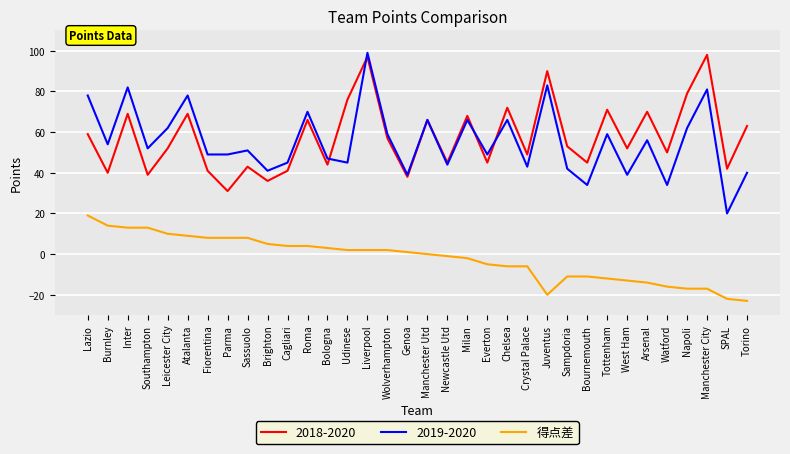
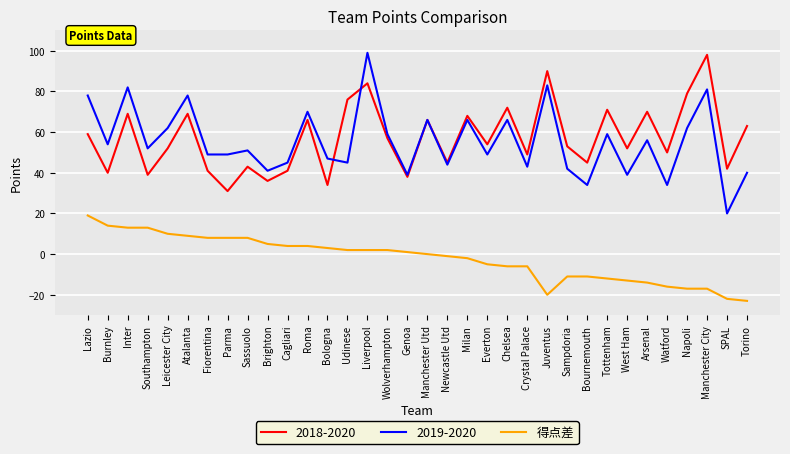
  {
    "2018-2020": {
      "Lazio": 59,
      "Burnley": 40,
      "Inter": 69,
      "Southampton": 39,
      "Leicester City": 52,
      "Atalanta": 69,
      "Fiorentina": 41,
      "Parma": 31,
      "Sassuolo": 43,
      "Brighton": 36,
      "Cagliari": 41,
      "Roma": 66,
-     "Bologna": 44,
+     "Bologna": 34,
      "Udinese": 76,
-     "Liverpool": 97,
+     "Liverpool": 84,
      "Wolverhampton": 57,
      "Milan": 68,
-     "Everton": 45,
+     "Everton": 54,
      "Chelsea": 72,
      "Crystal Palace": 49,
      "Juventus": 90,
      "Sampdoria": 53,
      "Bournemouth": 45,
      "Tottenham": 71,
      "West Ham": 52,
      "Arsenal": 70,
      "Watford": 50,
      "Napoli": 79,
      "Manchester City": 98,
      "SPAL": 42,
      "Torino": 63
    },
    "2019-2020": {
      "Lazio": 78,
      "Burnley": 54,
      "Inter": 82,
      "Southampton": 52,
      "Leicester City": 62,
      "Atalanta": 78,
      "Fiorentina": 49,
      "Parma": 49,
      "Sassuolo": 51,
      "Brighton": 41,
      "Cagliari": 45,
      "Roma": 70,
      "Bologna": 47,
      "Udinese": 45,
      "Liverpool": 99,
      "Wolverhampton": 59,
      "Milan": 66,
      "Everton": 49,
      "Chelsea": 66,
      "Crystal Palace": 43,
      "Juventus": 83,
      "Sampdoria": 42,
      "Bournemouth": 34,
      "Tottenham": 59,
      "West Ham": 39,
      "Arsenal": 56,
      "Watford": 34,
      "Napoli": 62,
      "Manchester City": 81,
      "SPAL": 20,
      "Torino": 40
    },
    "得点差": {
      "Lazio": 19,
      "Burnley": 14,
      "Inter": 13,
      "Southampton": 13,
      "Leicester City": 10,
      "Atalanta": 9,
      "Fiorentina": 8,
      "Parma": 8,
      "Sassuolo": 8,
      "Brighton": 5,
      "Cagliari": 4,
      "Roma": 4,
      "Bologna": 3,
      "Udinese": 2,
      "Liverpool": 2,
      "Wolverhampton": 2,
      "Genoa": 1,
      "Manchester Utd": 0,
      "Newcastle Utd": -1,
      "Milan": -2,
      "Everton": -5,
      "Chelsea": -6,
      "Crystal Palace": -6,
      "Juventus": -20,
      "Sampdoria": -11,
      "Bournemouth": -11,
      "Tottenham": -12,
      "West Ham": -13,
      "Arsenal": -14,
      "Watford": -16,
      "Napoli": -17,
      "Manchester City": -17,
      "SPAL": -22,
      "Torino": -23
    }
  }
